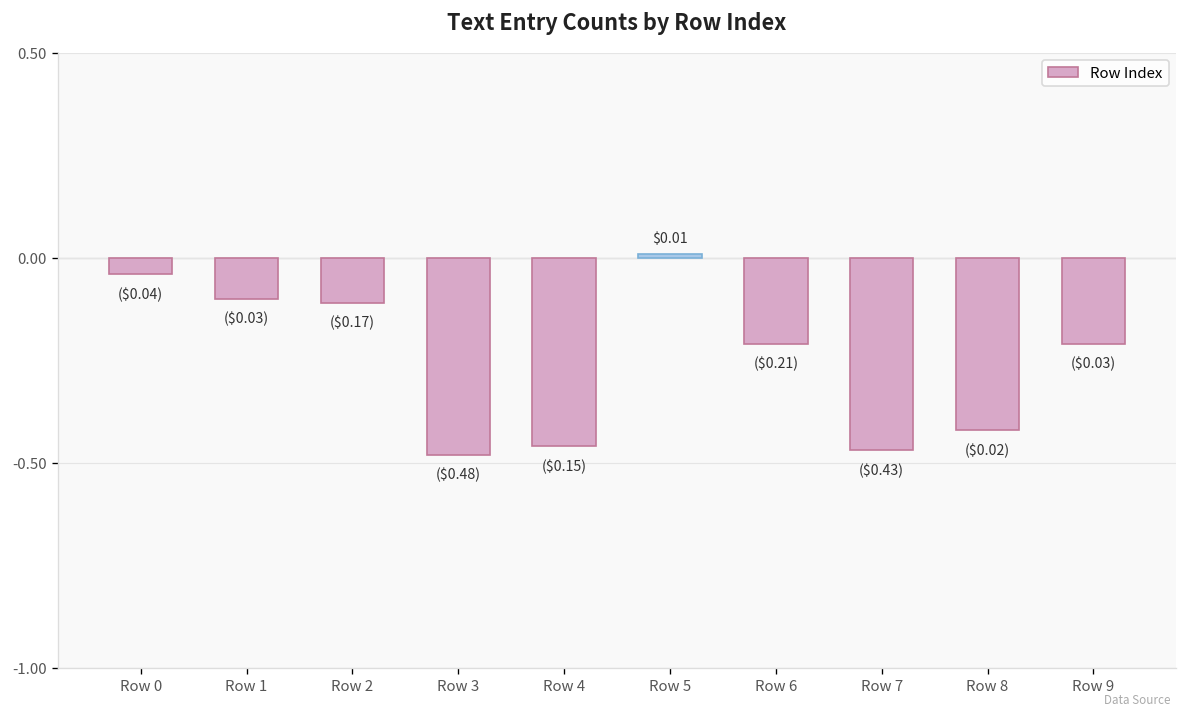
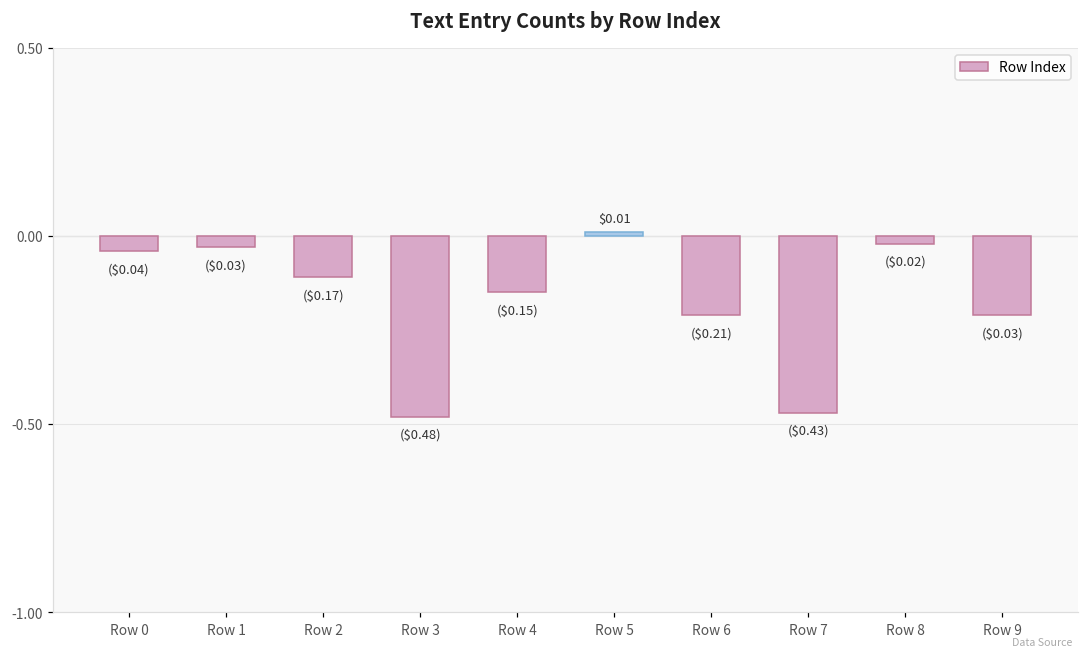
  {
-   "Row 1": -0.10,
-   "Row 4": -0.46,
-   "Row 8": -0.42
+   "Row 1": -0.03,
+   "Row 4": -0.15,
+   "Row 8": -0.02
  }
